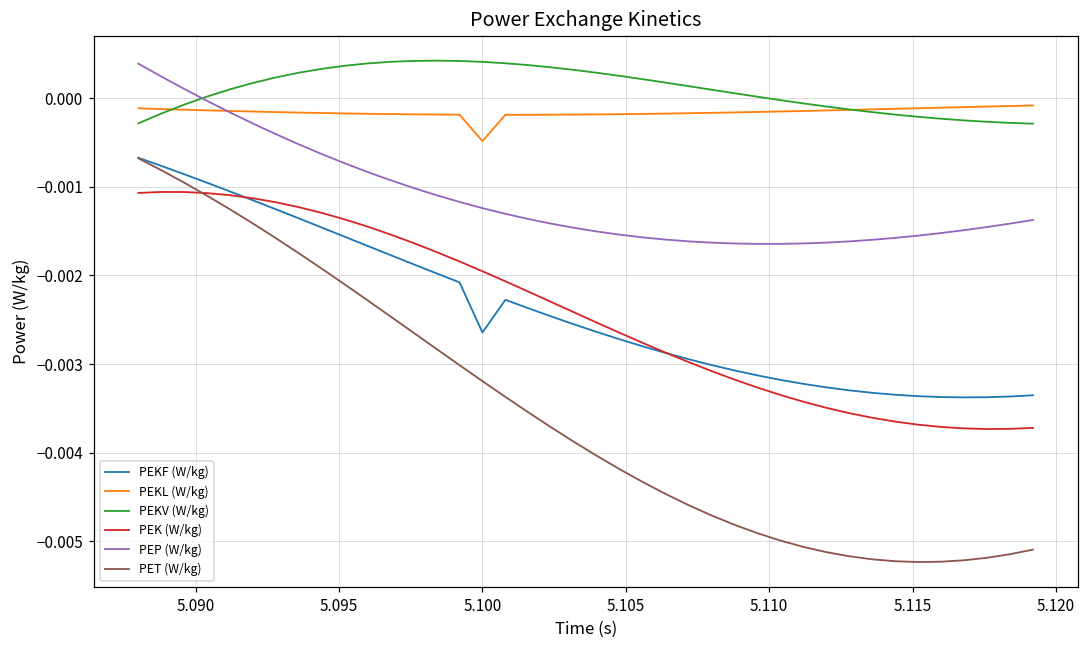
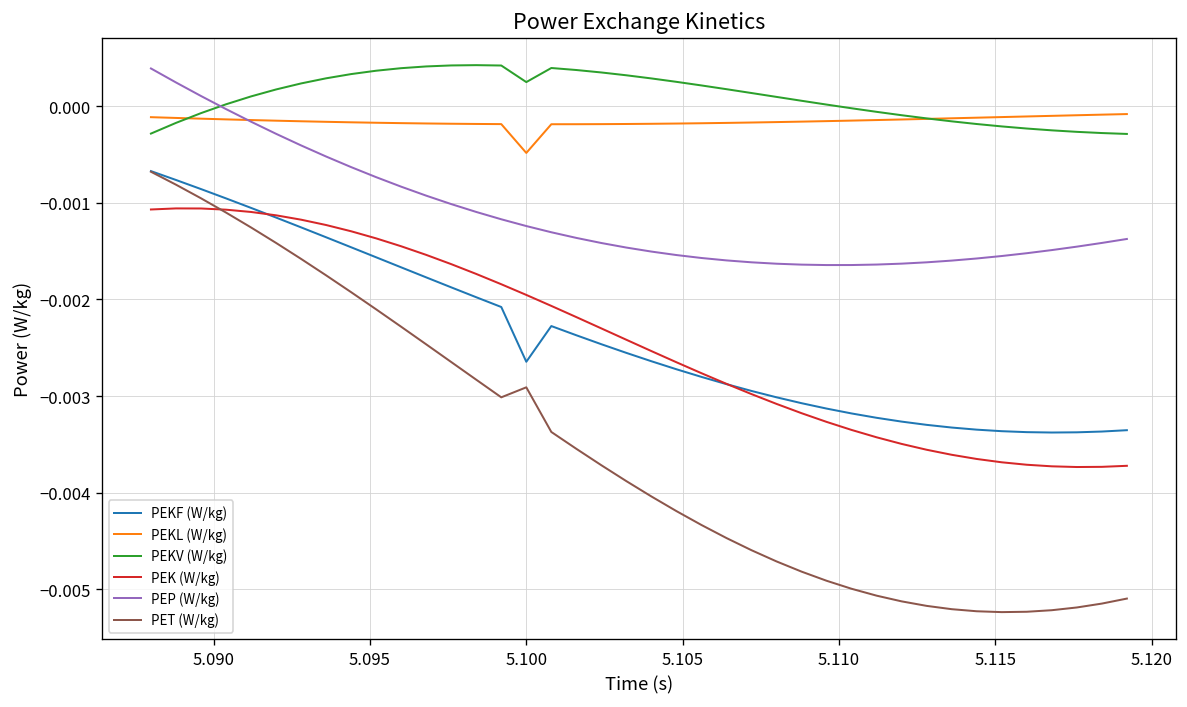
  {
    "PEKF (W/kg)": {
      "5.100": -0.0026
    },
    "PEKL (W/kg)": {
      "5.100": -0.0005
    },
    "PEKV (W/kg)": {
-     "5.100": 0.0004
+     "5.100": 0.0002
    },
    "PEK (W/kg)": {
      "5.100": -0.0020
    },
    "PEP (W/kg)": {
      "5.100": -0.0012
    },
    "PET (W/kg)": {
-     "5.100": -0.0032
+     "5.100": -0.0029
    }
  }
